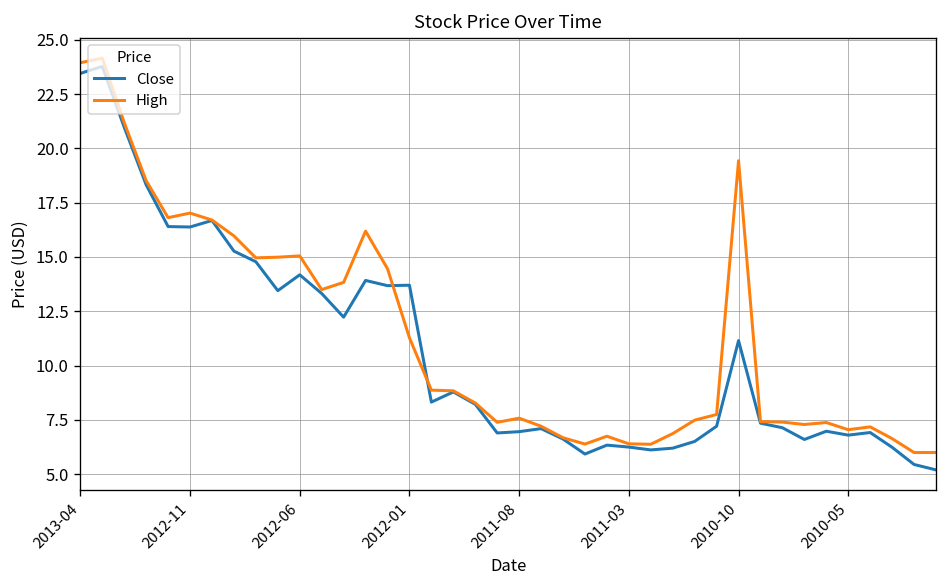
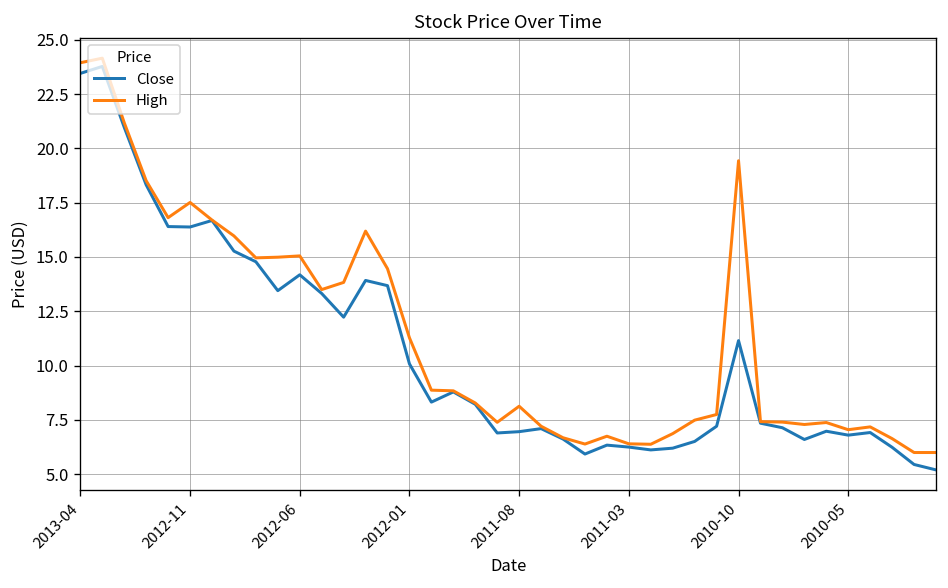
  {
    "Close": {
      "2013-04": 23.5,
      "2012-11": 16.4,
      "2012-06": 14.2,
-     "2012-01": 13.7,
+     "2012-01": 10.1,
      "2011-08": 7.0,
      "2011-03": 6.3,
      "2010-10": 11.2,
      "2010-05": 6.8
    },
    "High": {
      "2013-04": 23.9,
-     "2012-11": 17.0,
+     "2012-11": 17.5,
      "2012-06": 15.1,
      "2012-01": 11.3,
-     "2011-08": 7.6,
+     "2011-08": 8.1,
      "2011-03": 6.4,
      "2010-10": 19.4,
      "2010-05": 7.1
    }
  }
